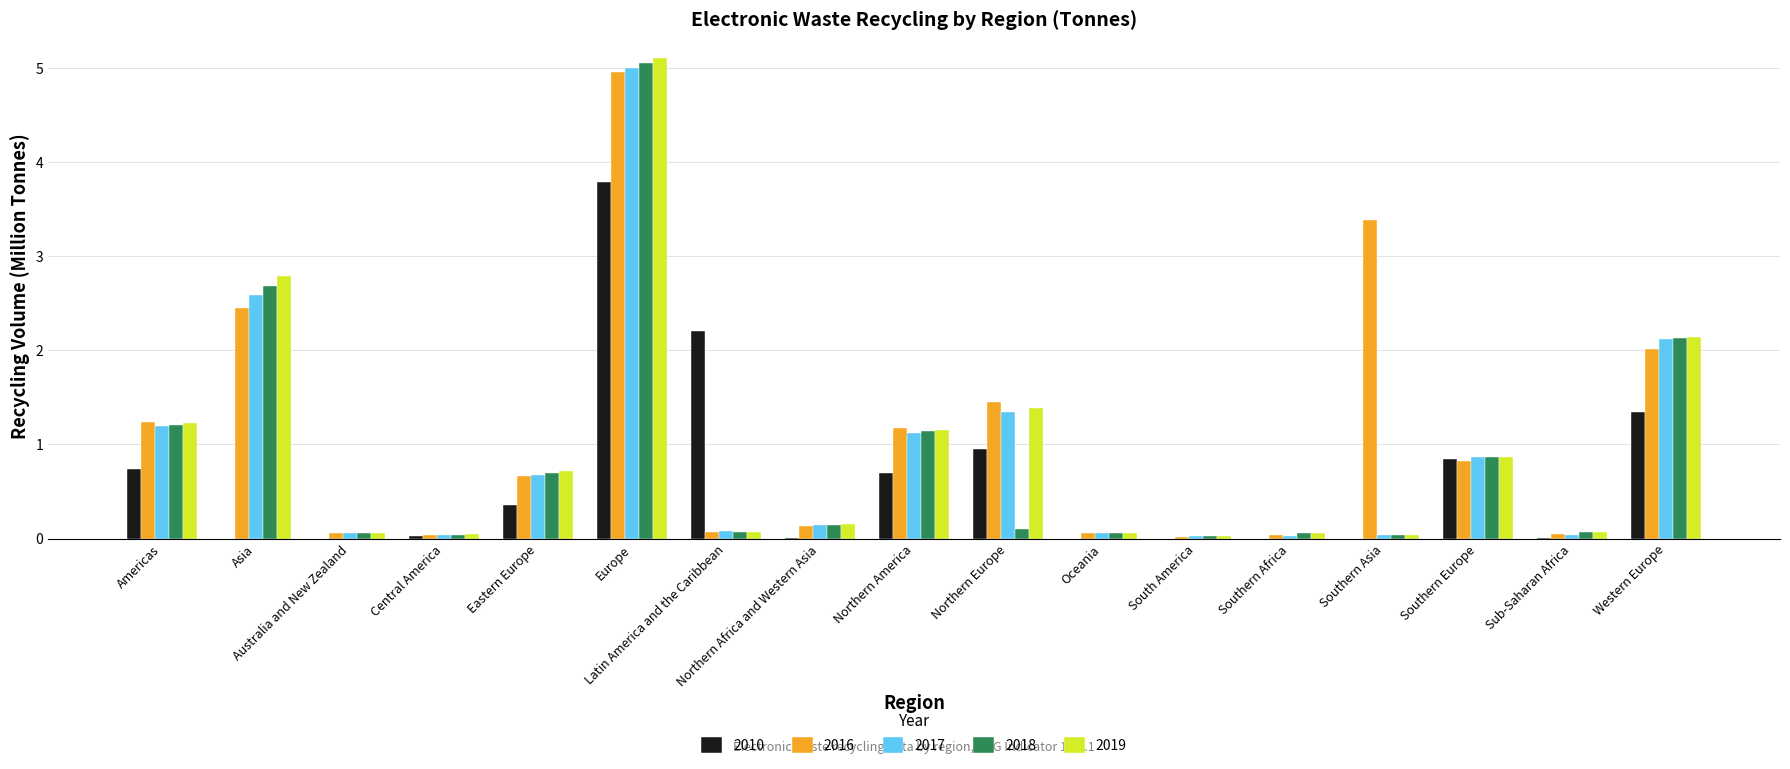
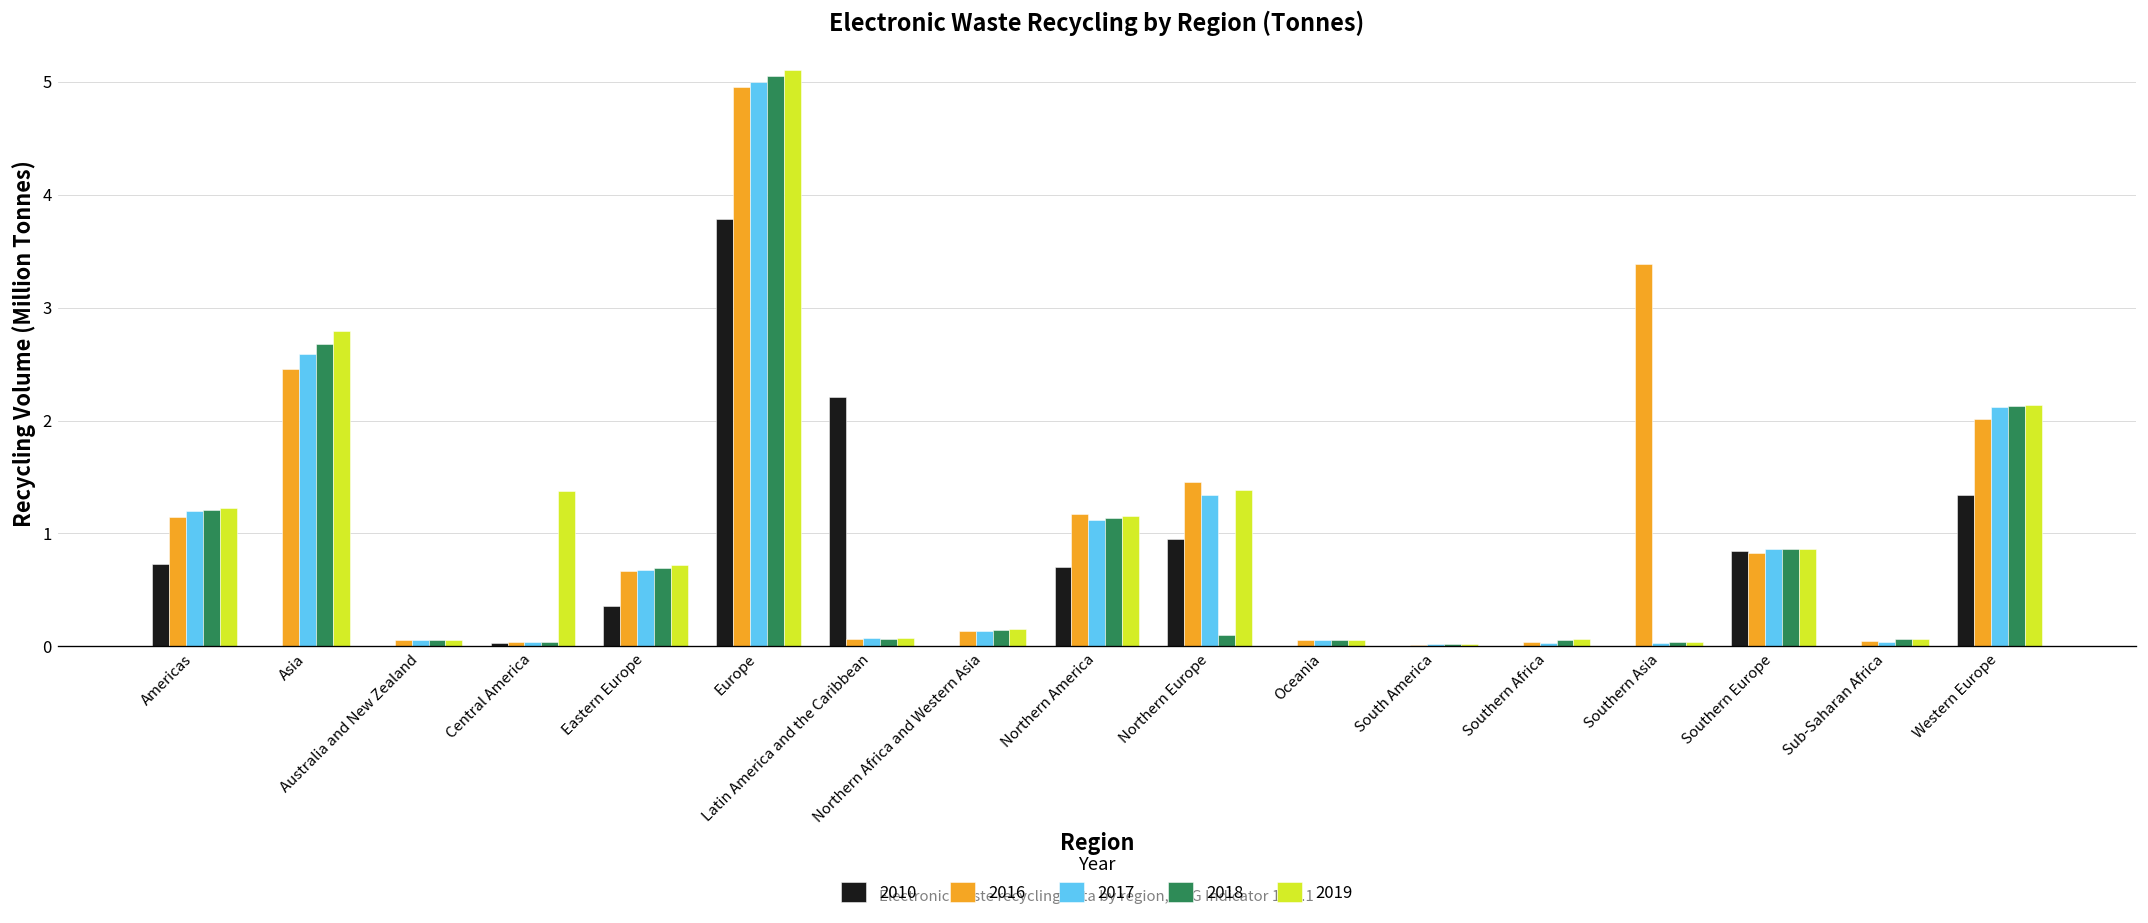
  {
    "2010": {
      "Americas": 0.7,
      "Asia": 0.0,
      "Australia and New Zealand": 0.0,
      "Central America": 0.0,
      "Eastern Europe": 0.4,
      "Europe": 3.8,
      "Latin America and the Caribbean": 2.2,
      "Northern America": 0.7,
      "Northern Europe": 0.9,
      "Oceania": 0.0,
      "South America": 0.0,
      "Southern Africa": 0.0,
      "Southern Asia": 0.0,
      "Southern Europe": 0.8,
      "Western Europe": 1.3
    },
    "2016": {
-     "Americas": 1.2,
+     "Americas": 1.1,
      "Asia": 2.5,
      "Australia and New Zealand": 0.1,
      "Central America": 0.0,
      "Eastern Europe": 0.7,
      "Europe": 5.0,
      "Latin America and the Caribbean": 0.1,
      "Northern Africa and Western Asia": 0.1,
      "Northern America": 1.2,
      "Northern Europe": 1.5,
      "Oceania": 0.1,
      "Southern Africa": 0.0,
      "Southern Asia": 3.4,
      "Southern Europe": 0.8,
      "Sub-Saharan Africa": 0.0,
      "Western Europe": 2.0
    },
    "2017": {
      "Americas": 1.2,
      "Asia": 2.6,
      "Australia and New Zealand": 0.1,
      "Central America": 0.0,
      "Eastern Europe": 0.7,
      "Europe": 5.0,
      "Latin America and the Caribbean": 0.1,
      "Northern Africa and Western Asia": 0.1,
      "Northern America": 1.1,
      "Northern Europe": 1.3,
      "Oceania": 0.1,
      "Southern Africa": 0.0,
      "Southern Asia": 0.0,
      "Southern Europe": 0.9,
      "Sub-Saharan Africa": 0.0,
      "Western Europe": 2.1
    },
    "2018": {
      "Americas": 1.2,
      "Asia": 2.7,
      "Australia and New Zealand": 0.1,
      "Central America": 0.0,
      "Eastern Europe": 0.7,
      "Europe": 5.1,
      "Latin America and the Caribbean": 0.1,
      "Northern Africa and Western Asia": 0.1,
      "Northern America": 1.1,
      "Northern Europe": 0.1,
      "Oceania": 0.1,
      "Southern Africa": 0.1,
      "Southern Asia": 0.0,
      "Southern Europe": 0.9,
      "Sub-Saharan Africa": 0.1,
      "Western Europe": 2.1
    },
    "2019": {
      "Americas": 1.2,
      "Asia": 2.8,
      "Australia and New Zealand": 0.1,
-     "Central America": 0.0,
+     "Central America": 1.4,
      "Eastern Europe": 0.7,
      "Europe": 5.1,
      "Latin America and the Caribbean": 0.1,
      "Northern Africa and Western Asia": 0.2,
      "Northern America": 1.2,
      "Northern Europe": 1.4,
      "Oceania": 0.1,
      "Southern Africa": 0.1,
      "Southern Asia": 0.0,
      "Southern Europe": 0.9,
      "Sub-Saharan Africa": 0.1,
      "Western Europe": 2.1
    }
  }
